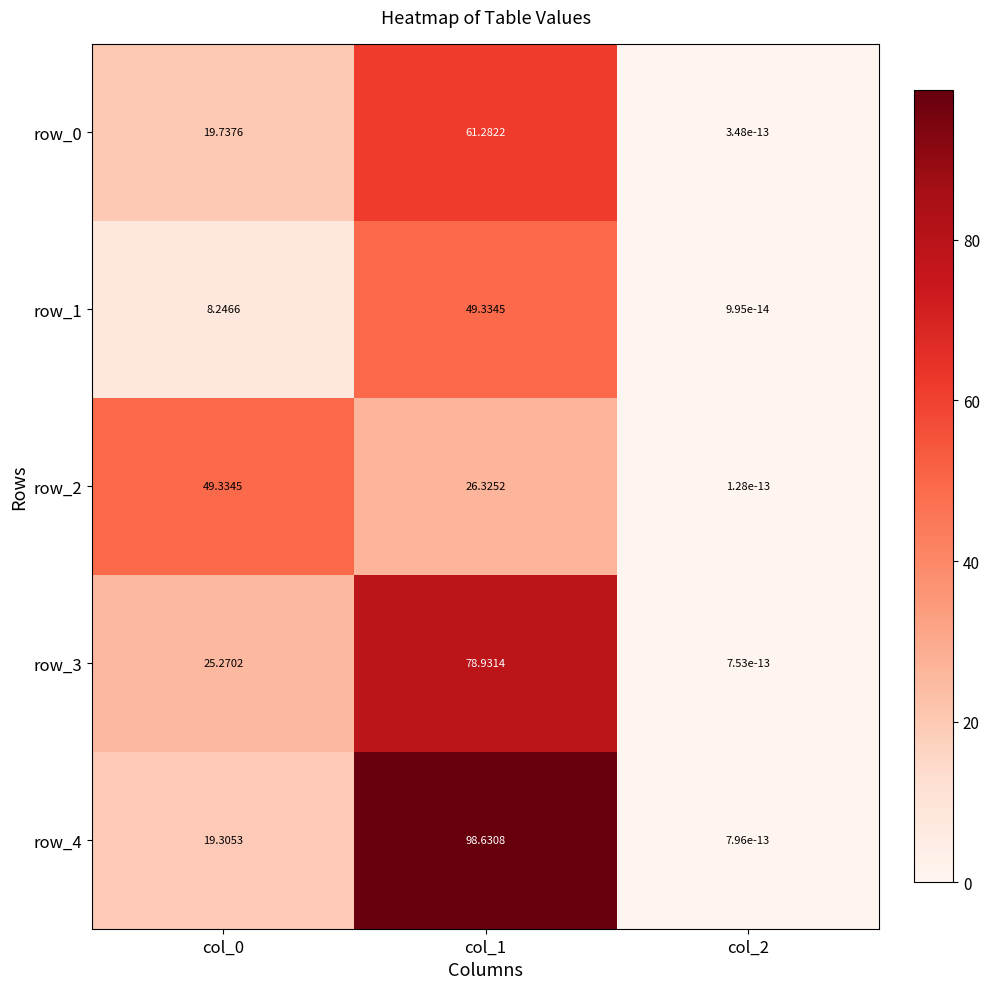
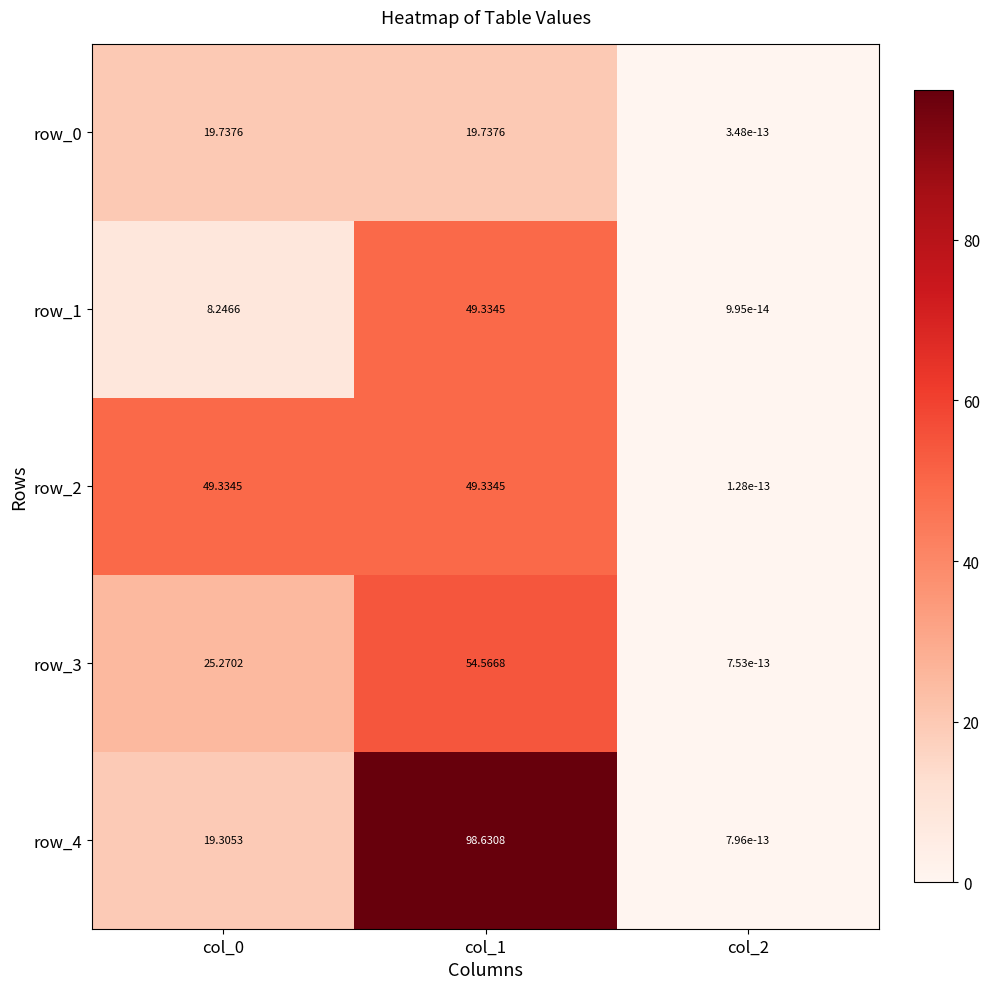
  {
    "row_0": {
      "col_0": "19.7376",
-     "col_1": "61.2822",
+     "col_1": "19.7376",
      "col_2": "3.48e-13"
    },
    "row_1": {
      "col_0": "8.2466",
      "col_1": "49.3345",
      "col_2": "9.95e-14"
    },
    "row_2": {
      "col_0": "49.3345",
-     "col_1": "26.3252",
+     "col_1": "49.3345",
      "col_2": "1.28e-13"
    },
    "row_3": {
      "col_0": "25.2702",
-     "col_1": "78.9314",
+     "col_1": "54.5668",
      "col_2": "7.53e-13"
    },
    "row_4": {
      "col_0": "19.3053",
      "col_1": "98.6308",
      "col_2": "7.96e-13"
    }
  }
